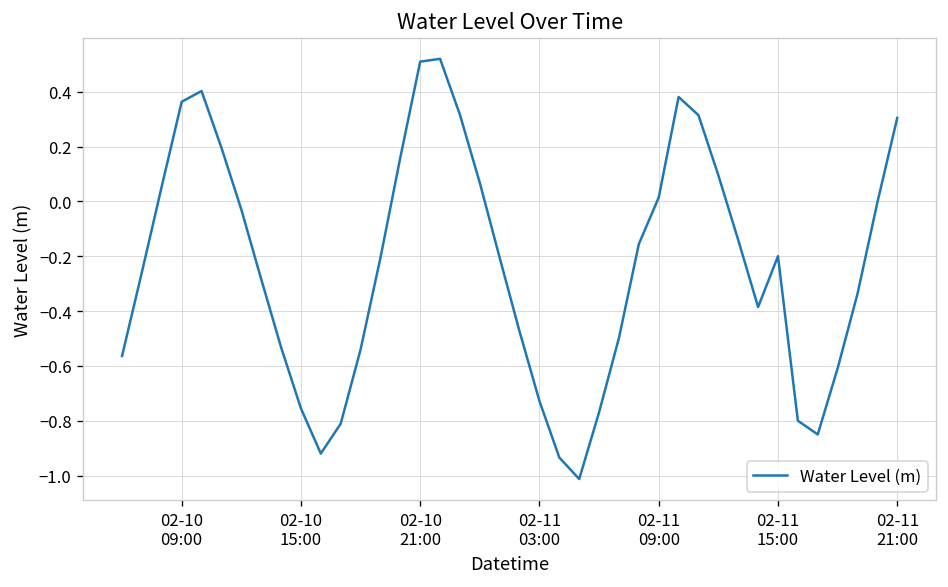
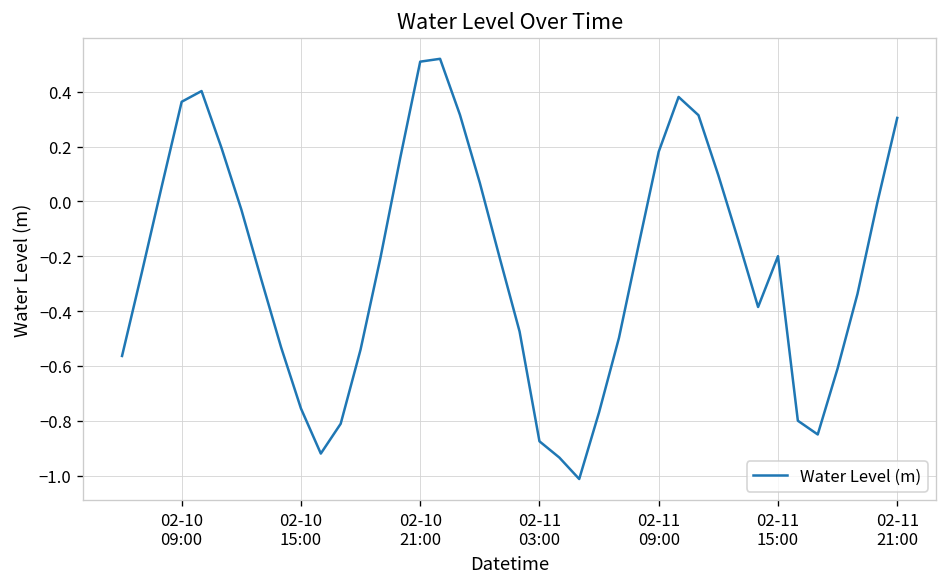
  {
    "02-10 09:00": 0.36,
    "02-10 15:00": -0.76,
    "02-10 21:00": 0.51,
-   "02-11 03:00": -0.73,
-   "02-11 09:00": 0.01,
+   "02-11 03:00": -0.88,
+   "02-11 09:00": 0.18,
    "02-11 15:00": -0.20,
    "02-11 21:00": 0.30
  }
